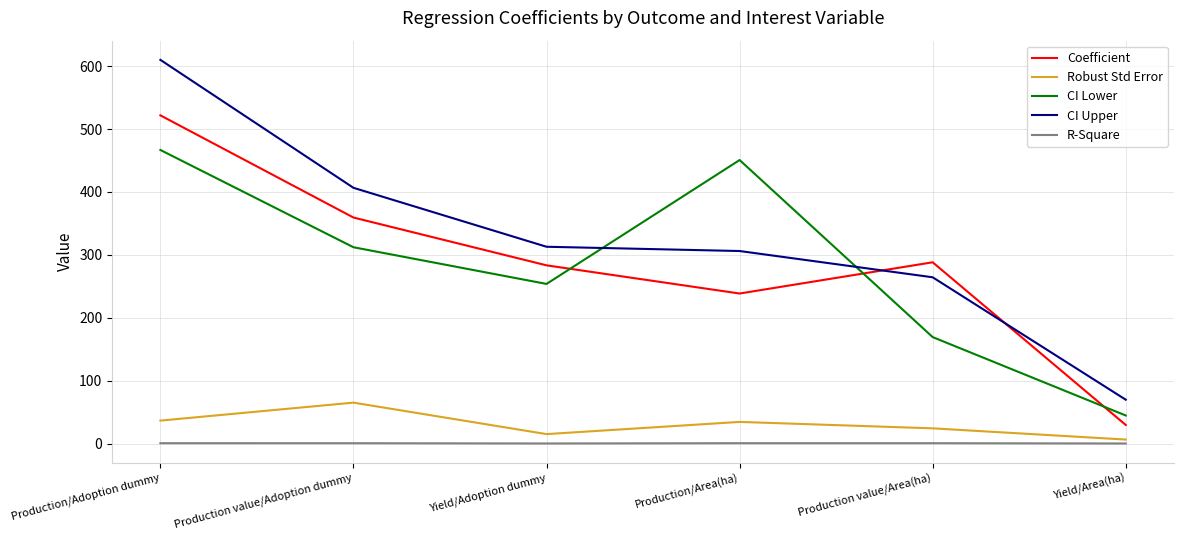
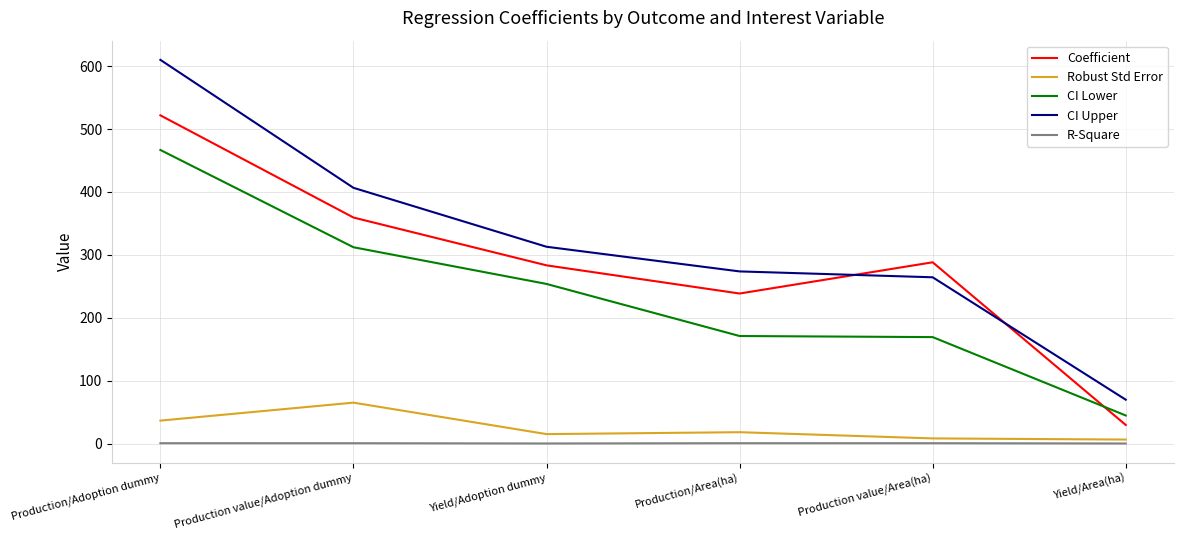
  {
    "Coefficient": {
      "Production/Adoption dummy": 520,
      "Production value/Adoption dummy": 360,
      "Yield/Adoption dummy": 280,
      "Production/Area(ha)": 240,
      "Production value/Area(ha)": 290,
      "Yield/Area(ha)": 30
    },
    "Robust Std Error": {
      "Production/Adoption dummy": 40,
      "Production value/Adoption dummy": 70,
      "Yield/Adoption dummy": 20,
-     "Production/Area(ha)": 30,
-     "Production value/Area(ha)": 20,
+     "Production/Area(ha)": 20,
+     "Production value/Area(ha)": 10,
      "Yield/Area(ha)": 10
    },
    "CI Lower": {
      "Production/Adoption dummy": 470,
      "Production value/Adoption dummy": 310,
      "Yield/Adoption dummy": 250,
-     "Production/Area(ha)": 450,
+     "Production/Area(ha)": 170,
      "Production value/Area(ha)": 170,
      "Yield/Area(ha)": 40
    },
    "CI Upper": {
      "Production/Adoption dummy": 610,
      "Production value/Adoption dummy": 410,
      "Yield/Adoption dummy": 310,
-     "Production/Area(ha)": 310,
+     "Production/Area(ha)": 270,
      "Production value/Area(ha)": 260,
      "Yield/Area(ha)": 70
    },
    "R-Square": {
      "Production/Adoption dummy": 0,
      "Production value/Adoption dummy": 0,
      "Yield/Adoption dummy": 0,
      "Production/Area(ha)": 0,
      "Production value/Area(ha)": 0,
      "Yield/Area(ha)": 0
    }
  }
